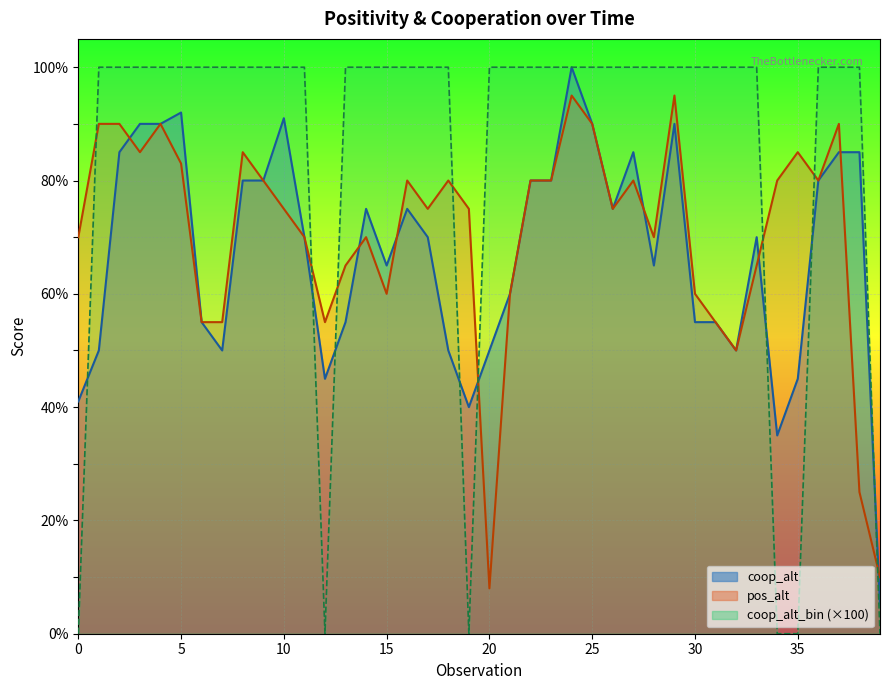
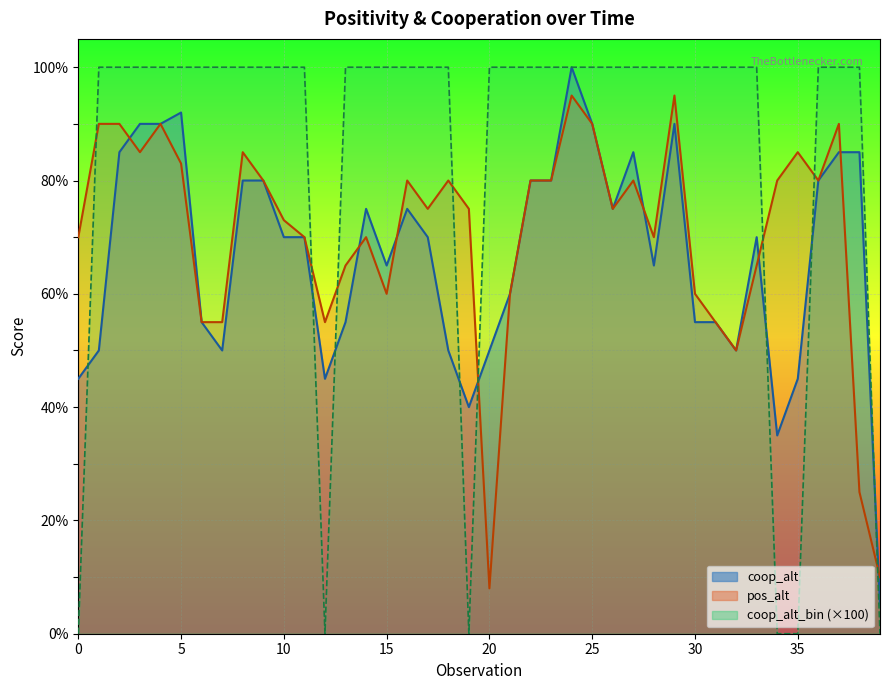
  {
    "coop_alt": {
-     "0": "41%",
+     "0": "45%",
      "5": "92%",
-     "10": "91%",
+     "10": "70%",
      "15": "65%",
      "20": "50%",
      "30": "55%",
      "35": "45%"
    },
    "pos_alt": {
      "0": "70%",
      "5": "83%",
-     "10": "75%",
+     "10": "73%",
      "15": "60%",
      "20": "8%",
      "30": "60%",
      "35": "85%"
    },
    "coop_alt_bin (×100)": {
      "0": "0%",
      "5": "100%",
      "10": "100%",
      "15": "100%",
      "20": "100%",
      "25": "100%",
      "30": "100%",
      "35": "0%"
    }
  }
